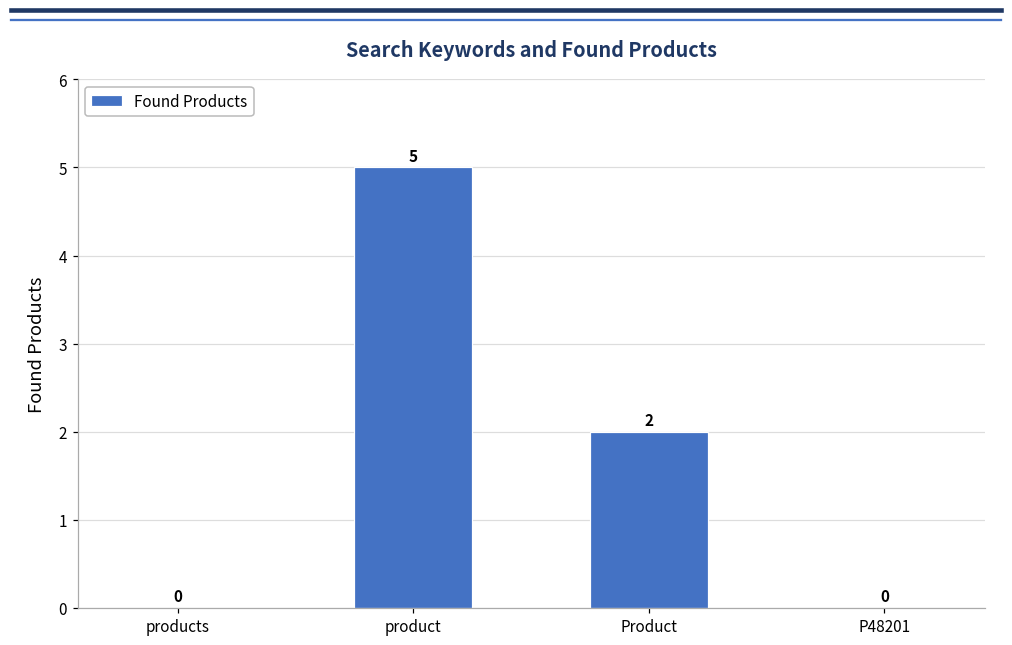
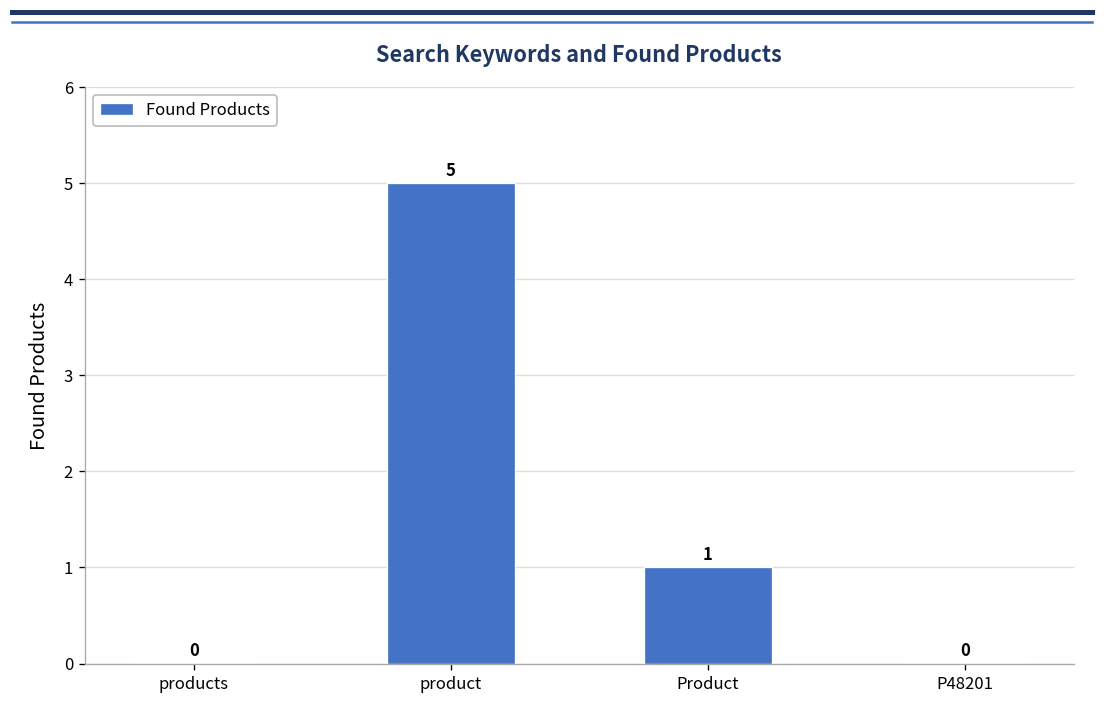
  {
    "products": 0,
    "product": 5,
-   "Product": 2,
+   "Product": 1,
    "P48201": 0
  }
